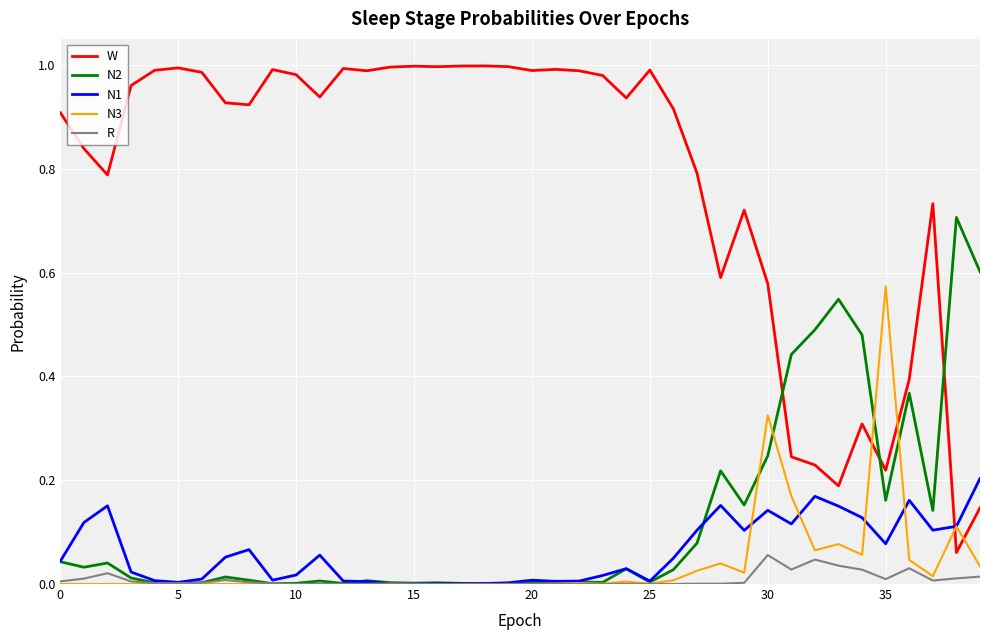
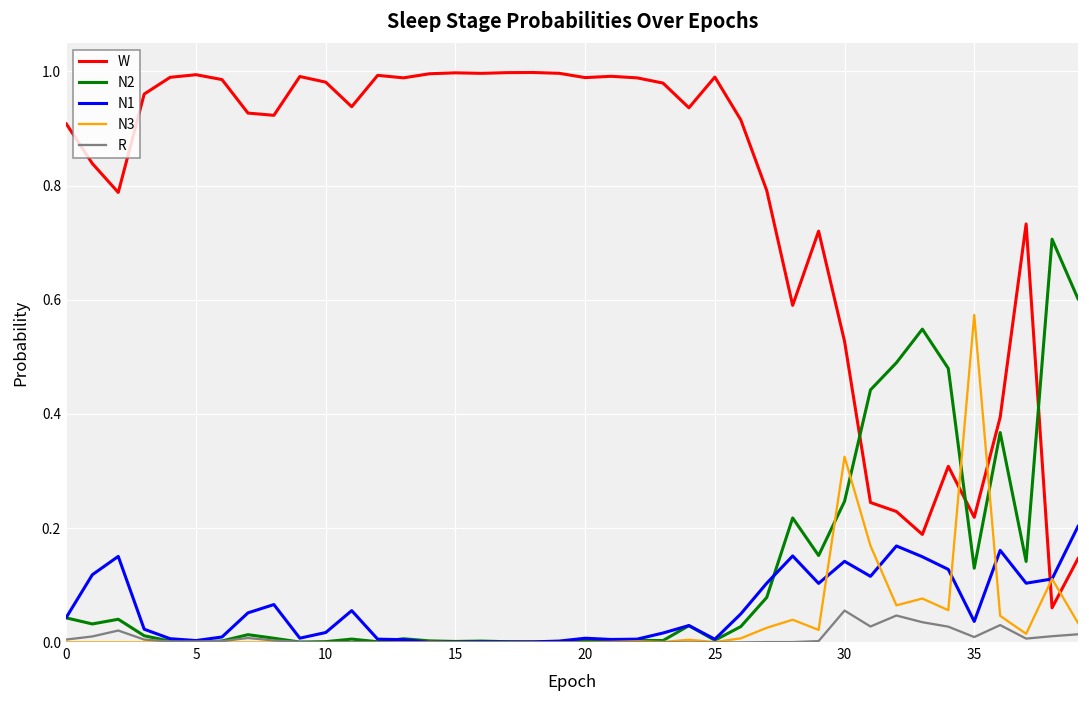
  {
    "W": {
      "0": 0.91,
      "5": 0.99,
      "10": 0.98,
      "15": 1.00,
      "20": 0.99,
      "25": 0.99,
-     "30": 0.58,
+     "30": 0.53,
      "35": 0.22
    },
    "N2": {
      "30": 0.25,
-     "35": 0.16
+     "35": 0.13
    },
    "N1": {
      "10": 0.02,
      "30": 0.14,
-     "35": 0.08
+     "35": 0.04
    },
    "N3": {
      "0": 0.00,
      "30": 0.33,
      "35": 0.57
    },
    "R": {
      "0": 0.01,
      "30": 0.06,
      "35": 0.01
    }
  }
